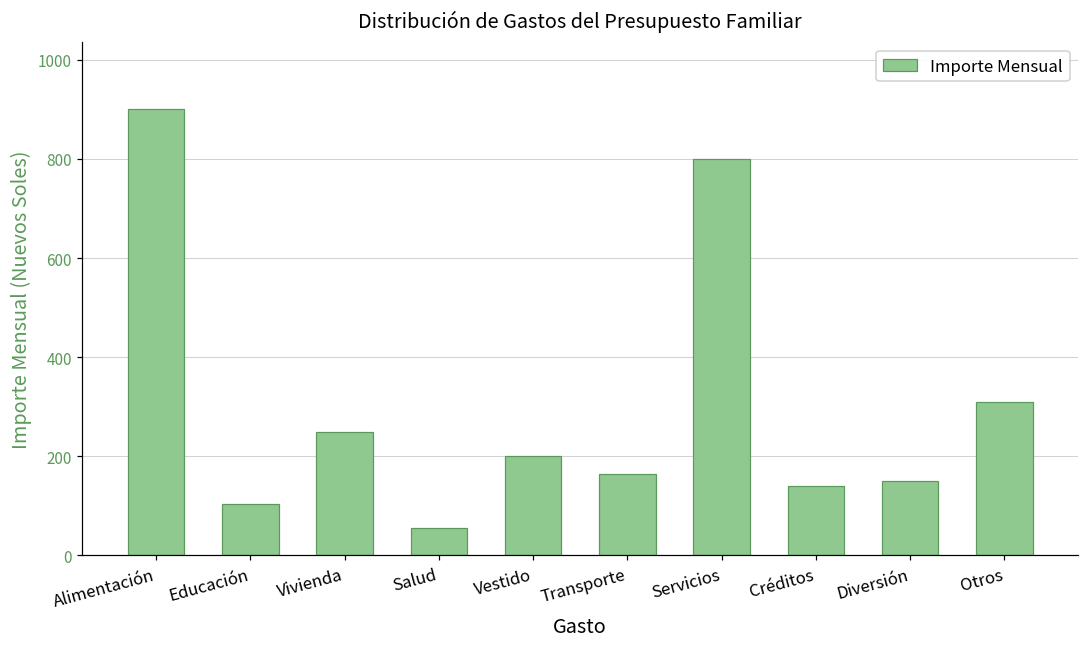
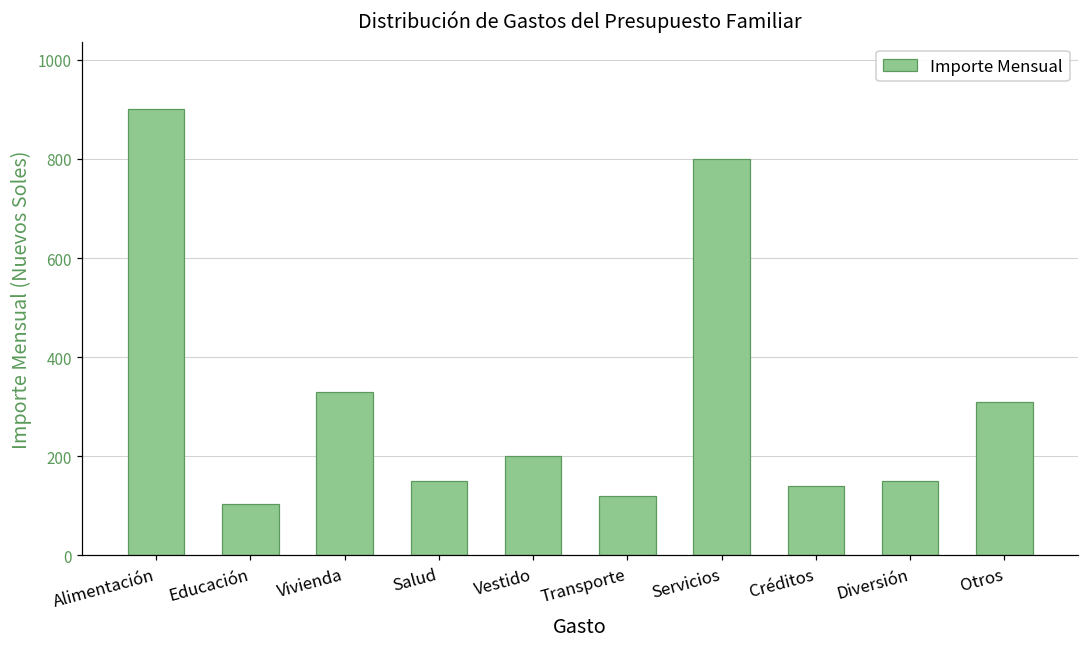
  {
    "Alimentación": 900,
    "Educación": 100,
-   "Vivienda": 250,
-   "Salud": 60,
+   "Vivienda": 330,
+   "Salud": 150,
    "Vestido": 200,
-   "Transporte": 160,
+   "Transporte": 120,
    "Servicios": 800,
    "Créditos": 140,
    "Diversión": 150,
    "Otros": 310
  }
